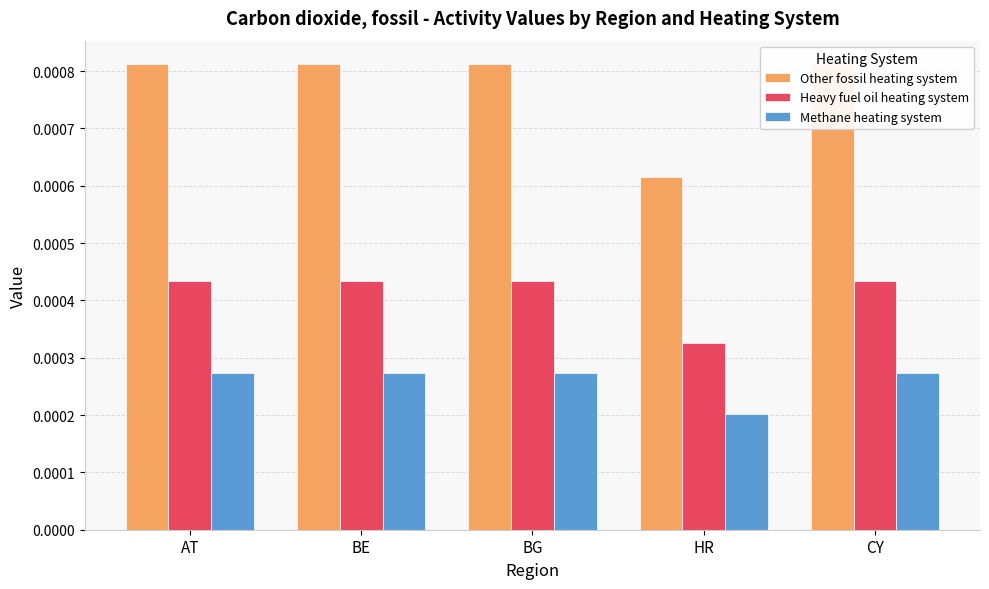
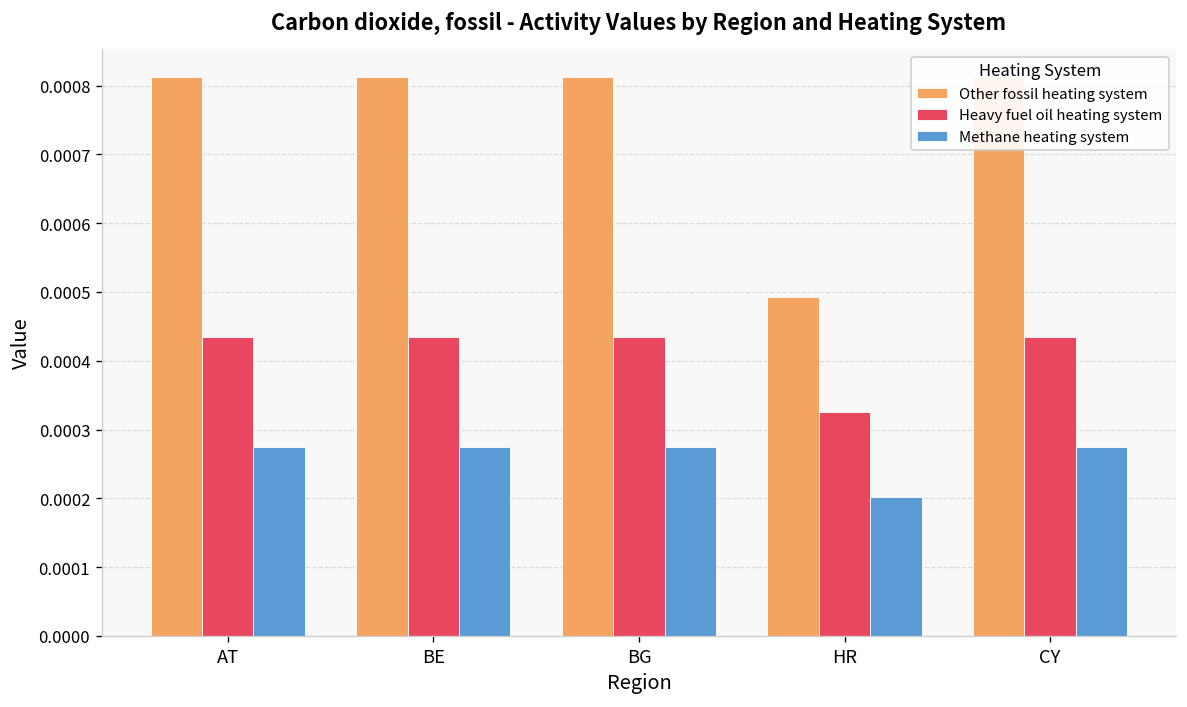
  {
    "Other fossil heating system": {
      "AT": 0.00081,
      "BE": 0.00081,
      "BG": 0.00081,
-     "HR": 0.00062
+     "HR": 0.00049
    },
    "Heavy fuel oil heating system": {
      "AT": 0.00043,
      "BE": 0.00043,
      "BG": 0.00043,
      "HR": 0.00033,
      "CY": 0.00043
    },
    "Methane heating system": {
      "AT": 0.00027,
      "BE": 0.00027,
      "BG": 0.00027,
      "HR": 0.00020,
      "CY": 0.00027
    }
  }
